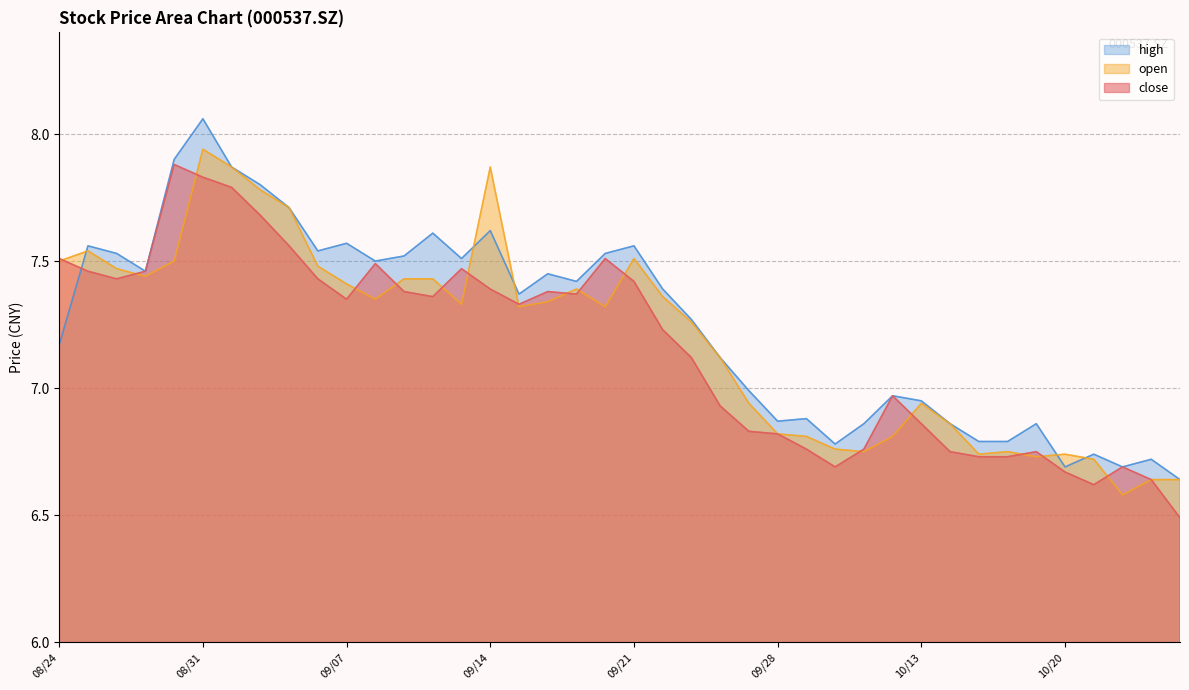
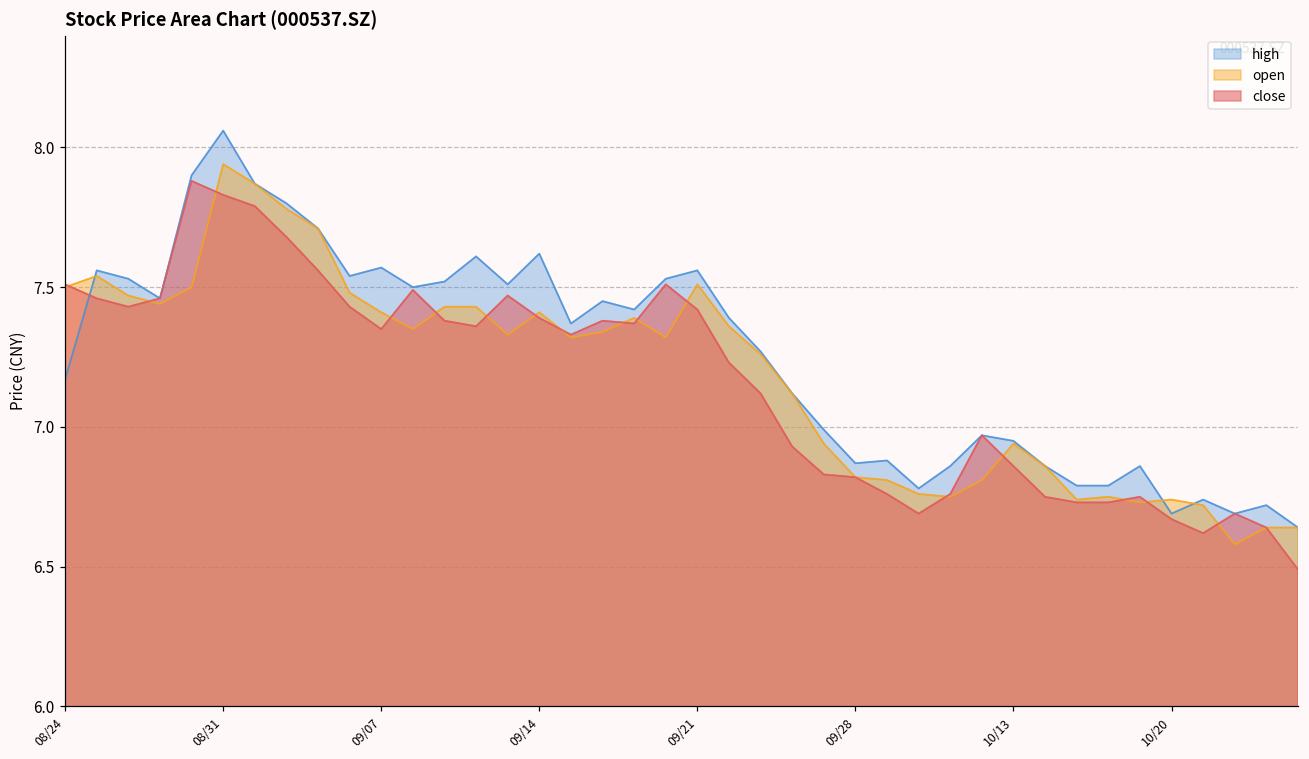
  {
    "high": {
      "08/24": 7.17,
      "08/31": 8.06,
      "09/07": 7.57,
      "09/14": 7.62,
      "09/21": 7.56,
      "09/28": 6.87,
      "10/13": 6.95,
      "10/20": 6.69
    },
    "open": {
      "08/24": 7.50,
      "08/31": 7.94,
      "09/07": 7.41,
-     "09/14": 7.87,
+     "09/14": 7.41,
      "09/21": 7.51,
      "10/13": 6.94,
      "10/20": 6.74
    },
    "close": {
      "08/24": 7.51,
      "08/31": 7.83,
      "09/07": 7.35,
      "09/14": 7.39,
      "09/21": 7.42,
      "10/13": 6.86,
      "10/20": 6.67
    }
  }
